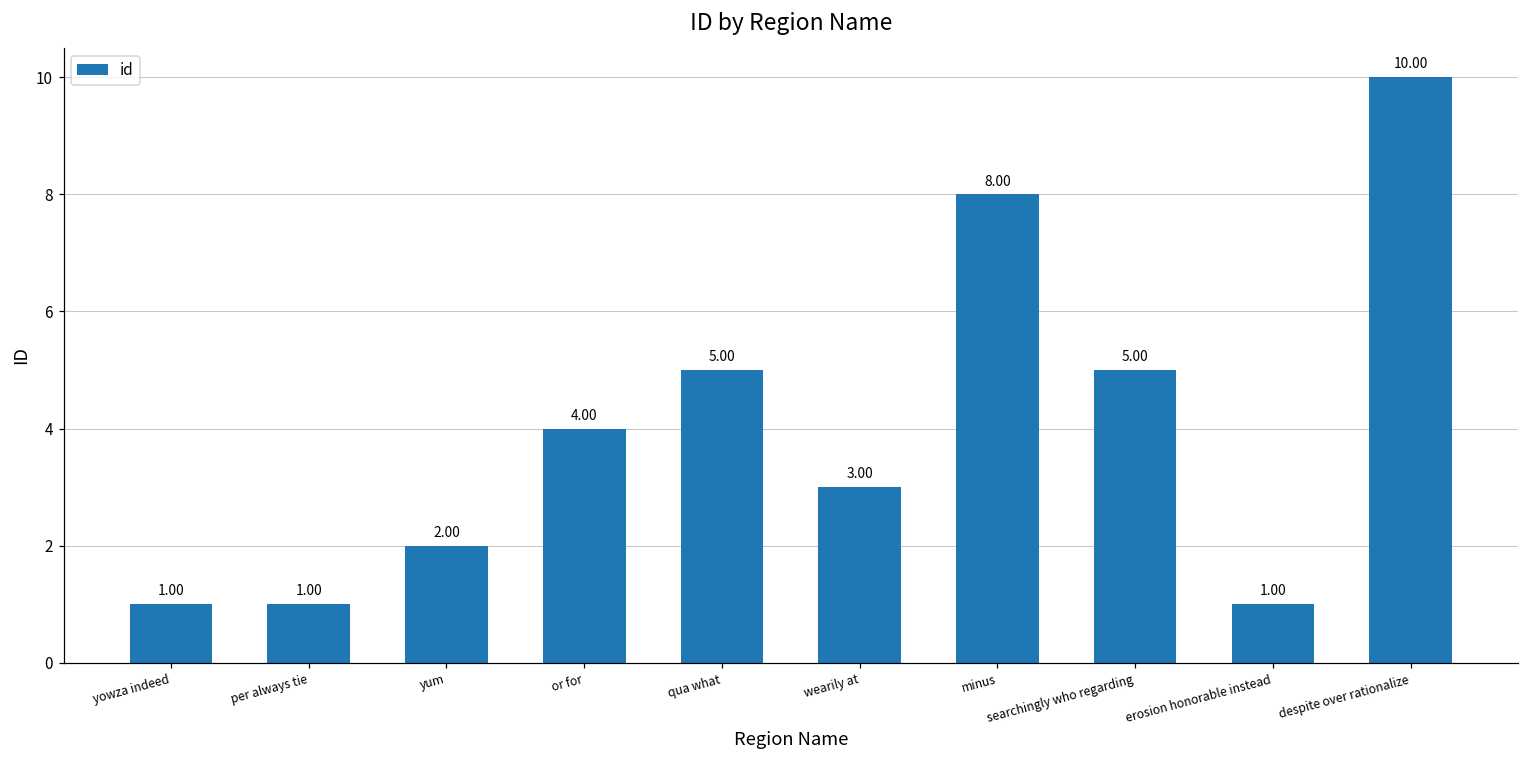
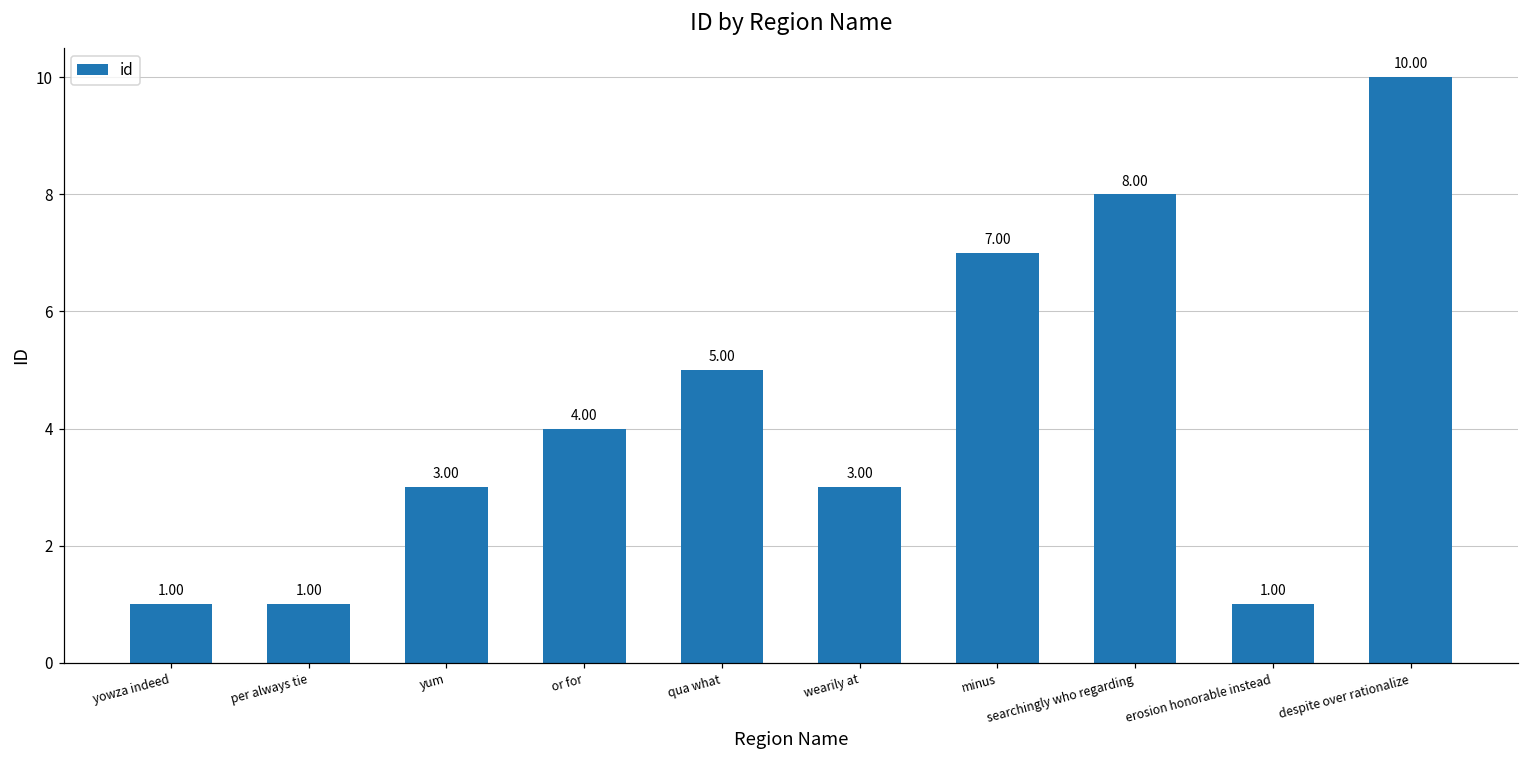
  {
    "yowza indeed": 1.00,
    "per always tie": 1.00,
-   "yum": 2.00,
+   "yum": 3.00,
    "or for": 4.00,
    "qua what": 5.00,
    "wearily at": 3.00,
-   "minus": 8.00,
-   "searchingly who regarding": 5.00,
+   "minus": 7.00,
+   "searchingly who regarding": 8.00,
    "erosion honorable instead": 1.00,
    "despite over rationalize": 10.00
  }
